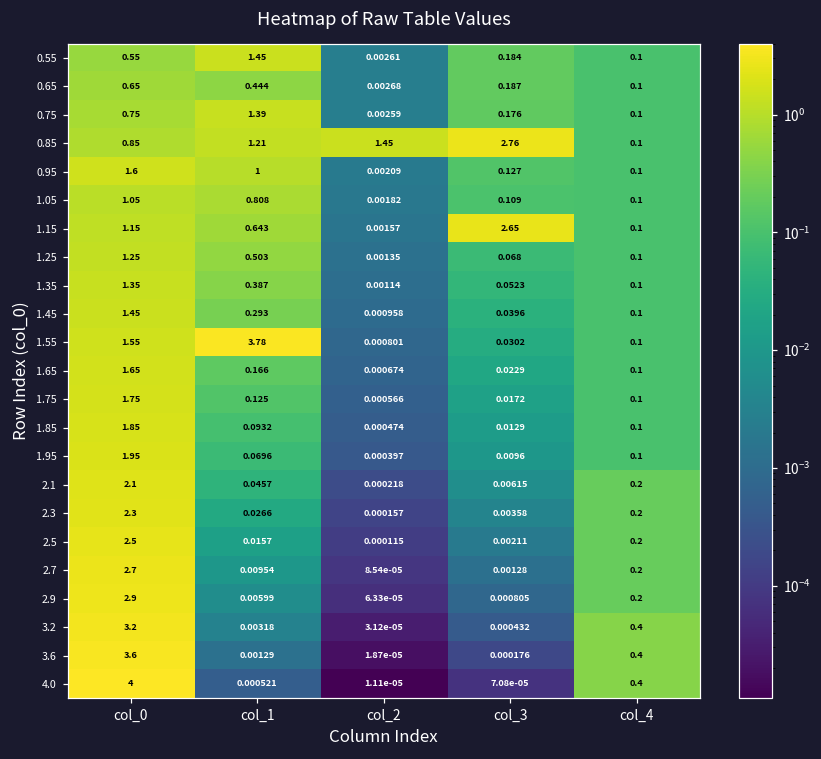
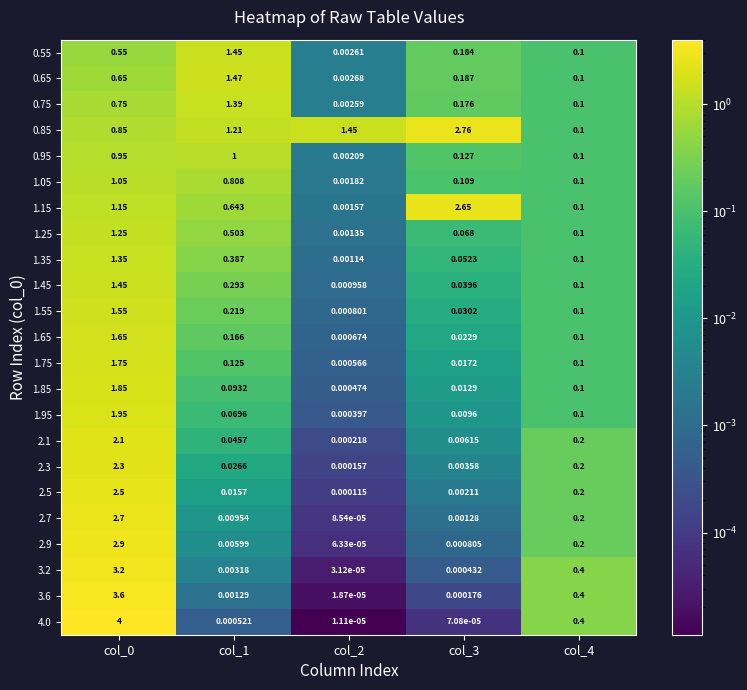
  {
    "0.55": {
      "col_0": "0.55",
      "col_1": "1.45",
      "col_2": "0.00261",
      "col_3": "0.184",
      "col_4": "0.1"
    },
    "0.65": {
      "col_0": "0.65",
-     "col_1": "0.444",
+     "col_1": "1.47",
      "col_2": "0.00268",
      "col_3": "0.187",
      "col_4": "0.1"
    },
    "0.75": {
      "col_0": "0.75",
      "col_1": "1.39",
      "col_2": "0.00259",
      "col_3": "0.176",
      "col_4": "0.1"
    },
    "0.85": {
      "col_0": "0.85",
      "col_1": "1.21",
      "col_2": "1.45",
      "col_3": "2.76",
      "col_4": "0.1"
    },
    "0.95": {
-     "col_0": "1.6",
+     "col_0": "0.95",
      "col_1": "1",
      "col_2": "0.00209",
      "col_3": "0.127",
      "col_4": "0.1"
    },
    "1.05": {
      "col_0": "1.05",
      "col_1": "0.808",
      "col_2": "0.00182",
      "col_3": "0.109",
      "col_4": "0.1"
    },
    "1.15": {
      "col_0": "1.15",
      "col_1": "0.643",
      "col_2": "0.00157",
      "col_3": "2.65",
      "col_4": "0.1"
    },
    "1.25": {
      "col_0": "1.25",
      "col_1": "0.503",
      "col_2": "0.00135",
      "col_3": "0.068",
      "col_4": "0.1"
    },
    "1.35": {
      "col_0": "1.35",
      "col_1": "0.387",
      "col_2": "0.00114",
      "col_3": "0.0523",
      "col_4": "0.1"
    },
    "1.45": {
      "col_0": "1.45",
      "col_1": "0.293",
      "col_2": "0.000958",
      "col_3": "0.0396",
      "col_4": "0.1"
    },
    "1.55": {
      "col_0": "1.55",
-     "col_1": "3.78",
+     "col_1": "0.219",
      "col_2": "0.000801",
      "col_3": "0.0302",
      "col_4": "0.1"
    },
    "1.65": {
      "col_0": "1.65",
      "col_1": "0.166",
      "col_2": "0.000674",
      "col_3": "0.0229",
      "col_4": "0.1"
    },
    "1.75": {
      "col_0": "1.75",
      "col_1": "0.125",
      "col_2": "0.000566",
      "col_3": "0.0172",
      "col_4": "0.1"
    },
    "1.85": {
      "col_0": "1.85",
      "col_1": "0.0932",
      "col_2": "0.000474",
      "col_3": "0.0129",
      "col_4": "0.1"
    },
    "1.95": {
      "col_0": "1.95",
      "col_1": "0.0696",
      "col_2": "0.000397",
      "col_3": "0.0096",
      "col_4": "0.1"
    },
    "2.1": {
      "col_0": "2.1",
      "col_1": "0.0457",
      "col_2": "0.000218",
      "col_3": "0.00615",
      "col_4": "0.2"
    },
    "2.3": {
      "col_0": "2.3",
      "col_1": "0.0266",
      "col_2": "0.000157",
      "col_3": "0.00358",
      "col_4": "0.2"
    },
    "2.5": {
      "col_0": "2.5",
      "col_1": "0.0157",
      "col_2": "0.000115",
      "col_3": "0.00211",
      "col_4": "0.2"
    },
    "2.7": {
      "col_0": "2.7",
      "col_1": "0.00954",
      "col_2": "8.54e-05",
      "col_3": "0.00128",
      "col_4": "0.2"
    },
    "2.9": {
      "col_0": "2.9",
      "col_1": "0.00599",
      "col_2": "6.33e-05",
      "col_3": "0.000805",
      "col_4": "0.2"
    },
    "3.2": {
      "col_0": "3.2",
      "col_1": "0.00318",
      "col_2": "3.12e-05",
      "col_3": "0.000432",
      "col_4": "0.4"
    },
    "3.6": {
      "col_0": "3.6",
      "col_1": "0.00129",
      "col_2": "1.87e-05",
      "col_3": "0.000176",
      "col_4": "0.4"
    },
    "4.0": {
      "col_0": "4",
      "col_1": "0.000521",
      "col_2": "1.11e-05",
      "col_3": "7.08e-05",
      "col_4": "0.4"
    }
  }
